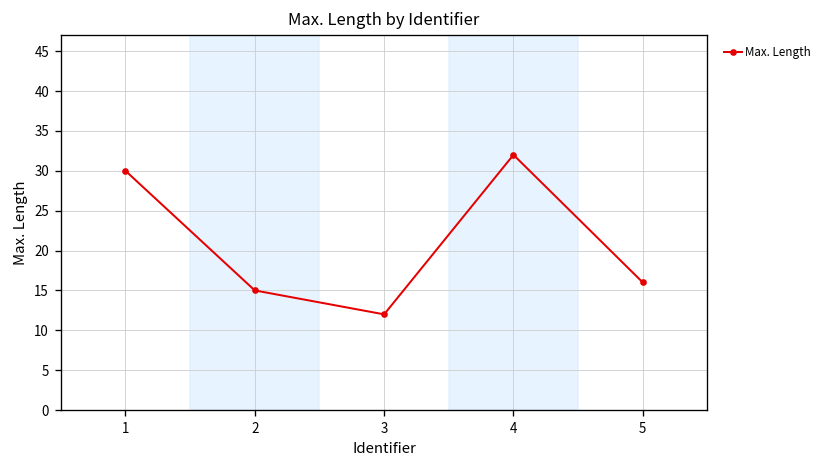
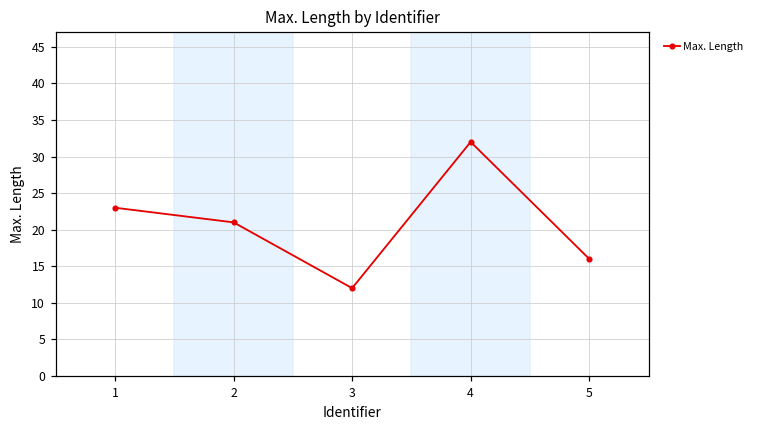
  {
-   "1": 30,
-   "2": 15,
+   "1": 23,
+   "2": 21,
    "3": 12,
    "4": 32,
    "5": 16
  }
